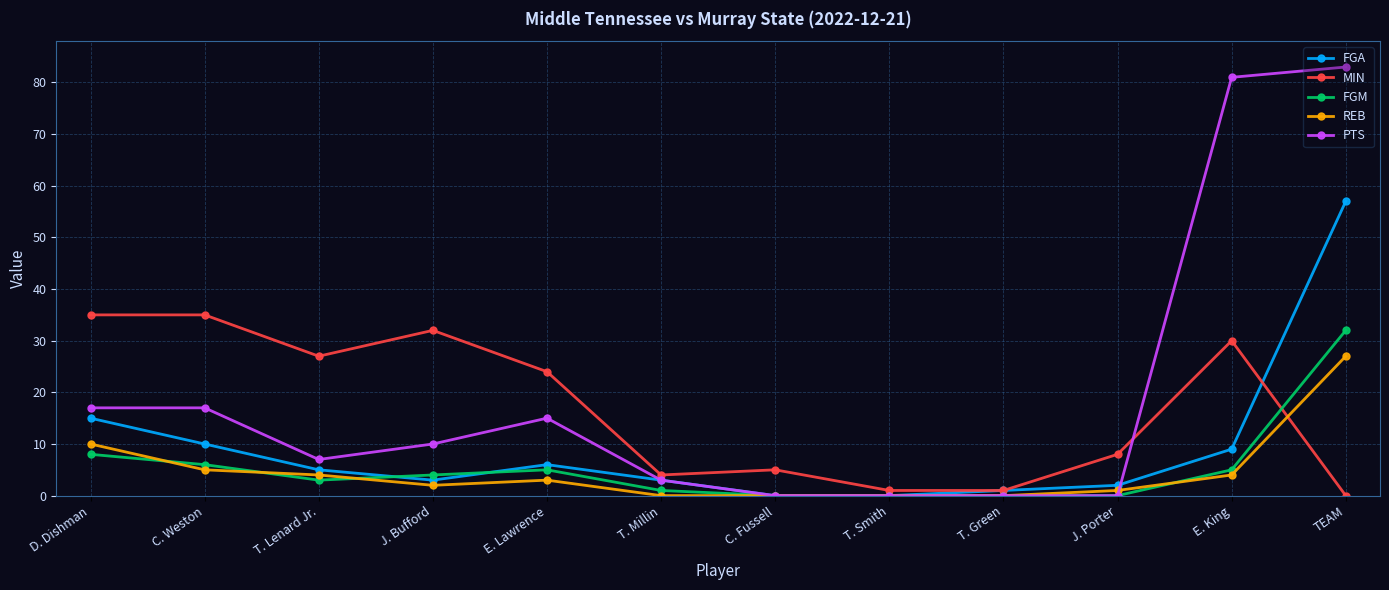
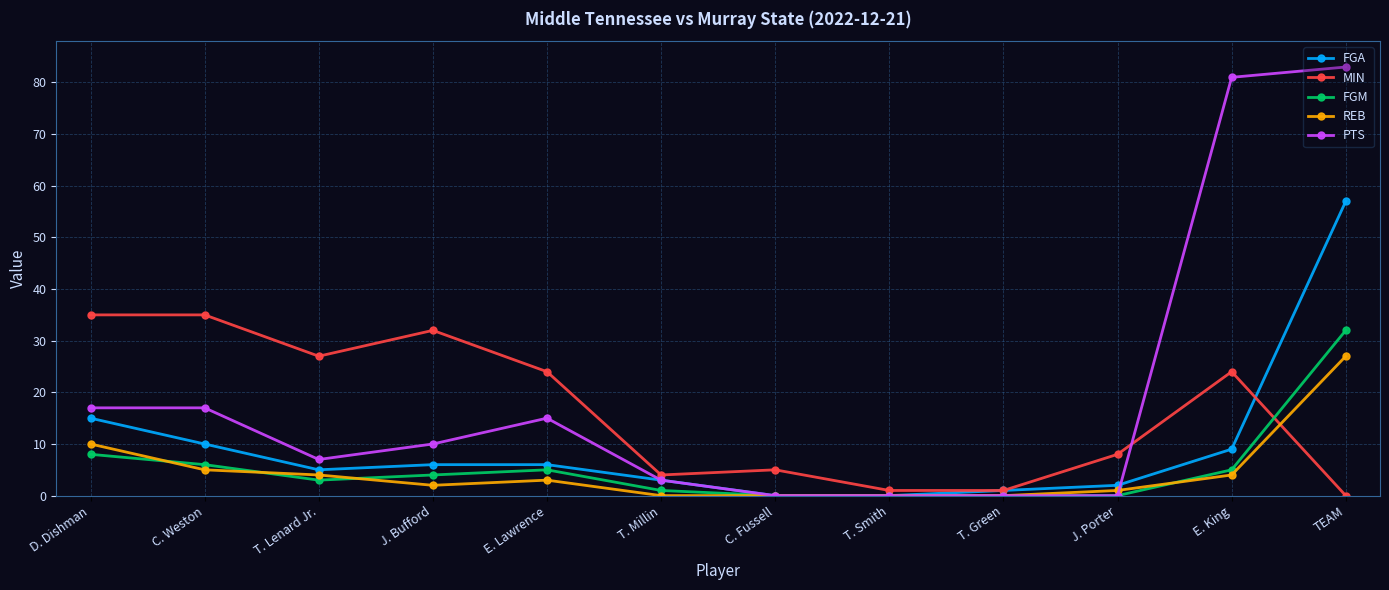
  {
    "FGA": {
      "D. Dishman": 15,
      "C. Weston": 10,
      "T. Lenard Jr.": 5,
-     "J. Bufford": 3,
+     "J. Bufford": 6,
      "E. Lawrence": 6,
      "J. Porter": 2,
      "E. King": 9,
      "TEAM": 57
    },
    "MIN": {
      "D. Dishman": 35,
      "C. Weston": 35,
      "T. Lenard Jr.": 27,
      "J. Bufford": 32,
      "E. Lawrence": 24,
      "T. Millin": 4,
      "C. Fussell": 5,
      "T. Smith": 1,
      "J. Porter": 8,
-     "E. King": 30,
+     "E. King": 24,
      "TEAM": 0
    },
    "FGM": {
      "D. Dishman": 8,
      "C. Weston": 6,
      "T. Lenard Jr.": 3,
      "J. Bufford": 4,
      "E. Lawrence": 5,
      "T. Millin": 1,
      "E. King": 5,
      "TEAM": 32
    },
    "REB": {
      "D. Dishman": 10,
      "C. Weston": 5,
      "T. Lenard Jr.": 4,
      "J. Bufford": 2,
      "E. Lawrence": 3,
      "T. Millin": 0,
      "J. Porter": 1,
      "E. King": 4,
      "TEAM": 27
    },
    "PTS": {
      "D. Dishman": 17,
      "C. Weston": 17,
      "T. Lenard Jr.": 7,
      "J. Bufford": 10,
      "E. Lawrence": 15,
      "E. King": 81
    }
  }
